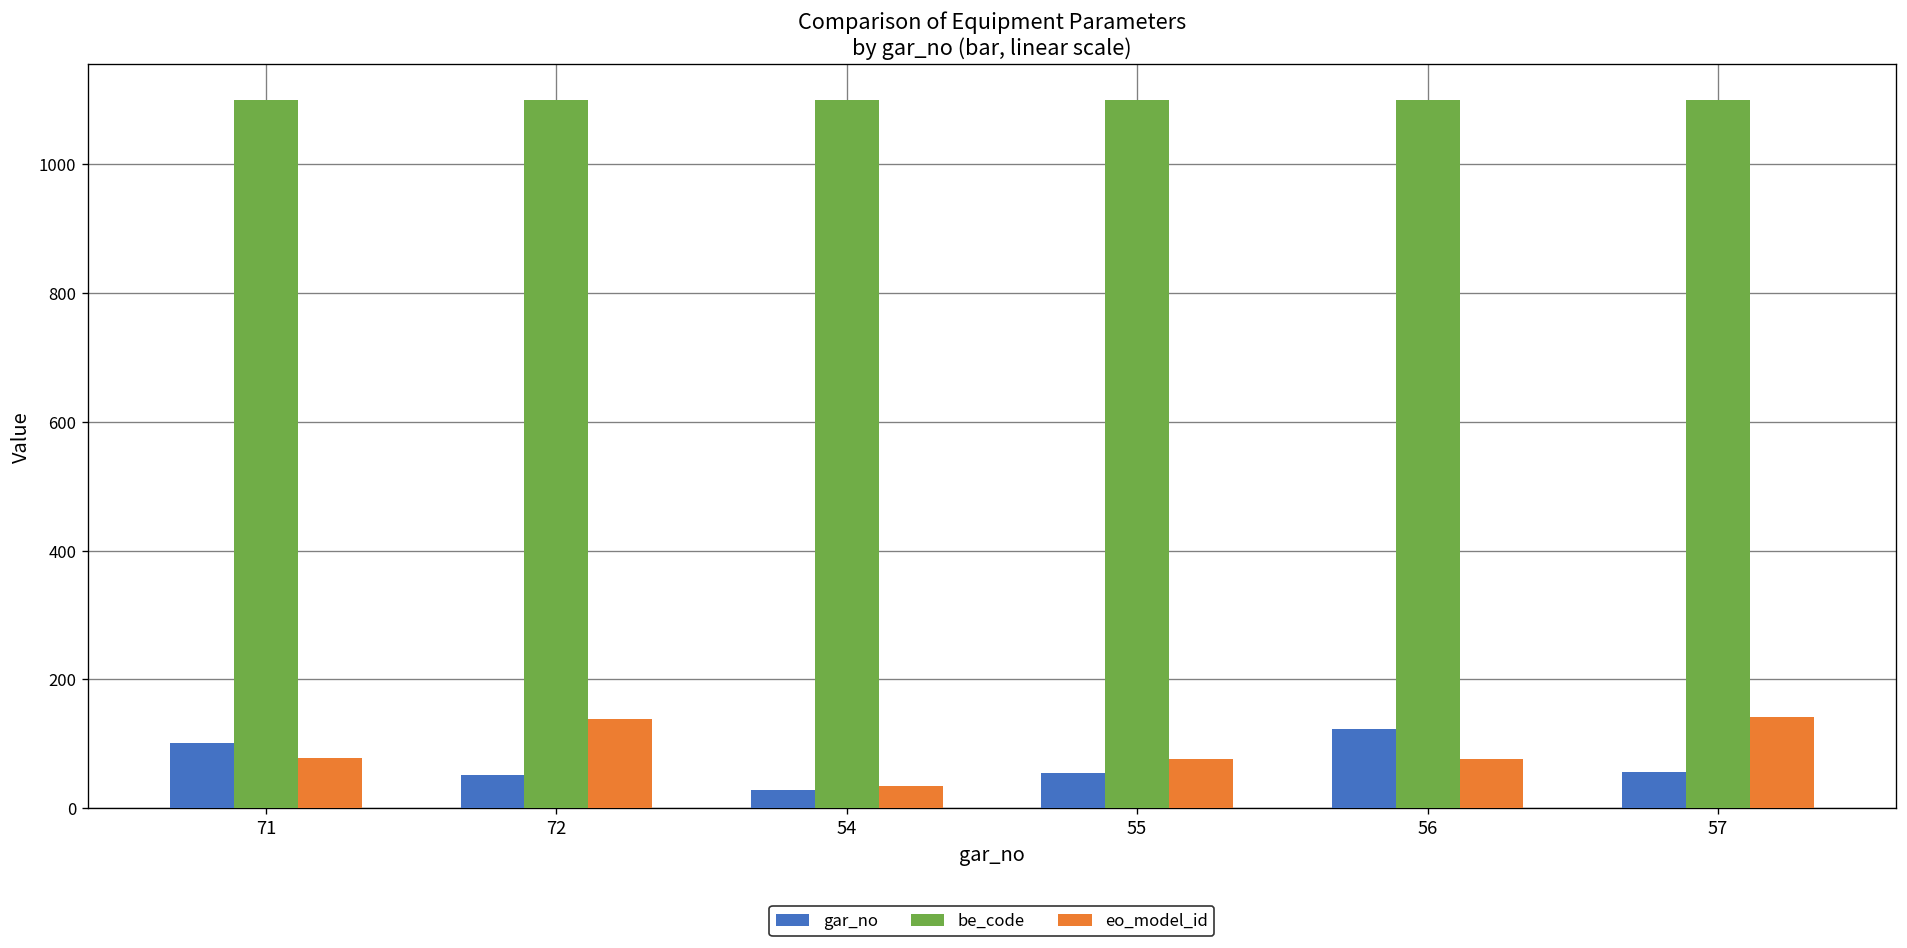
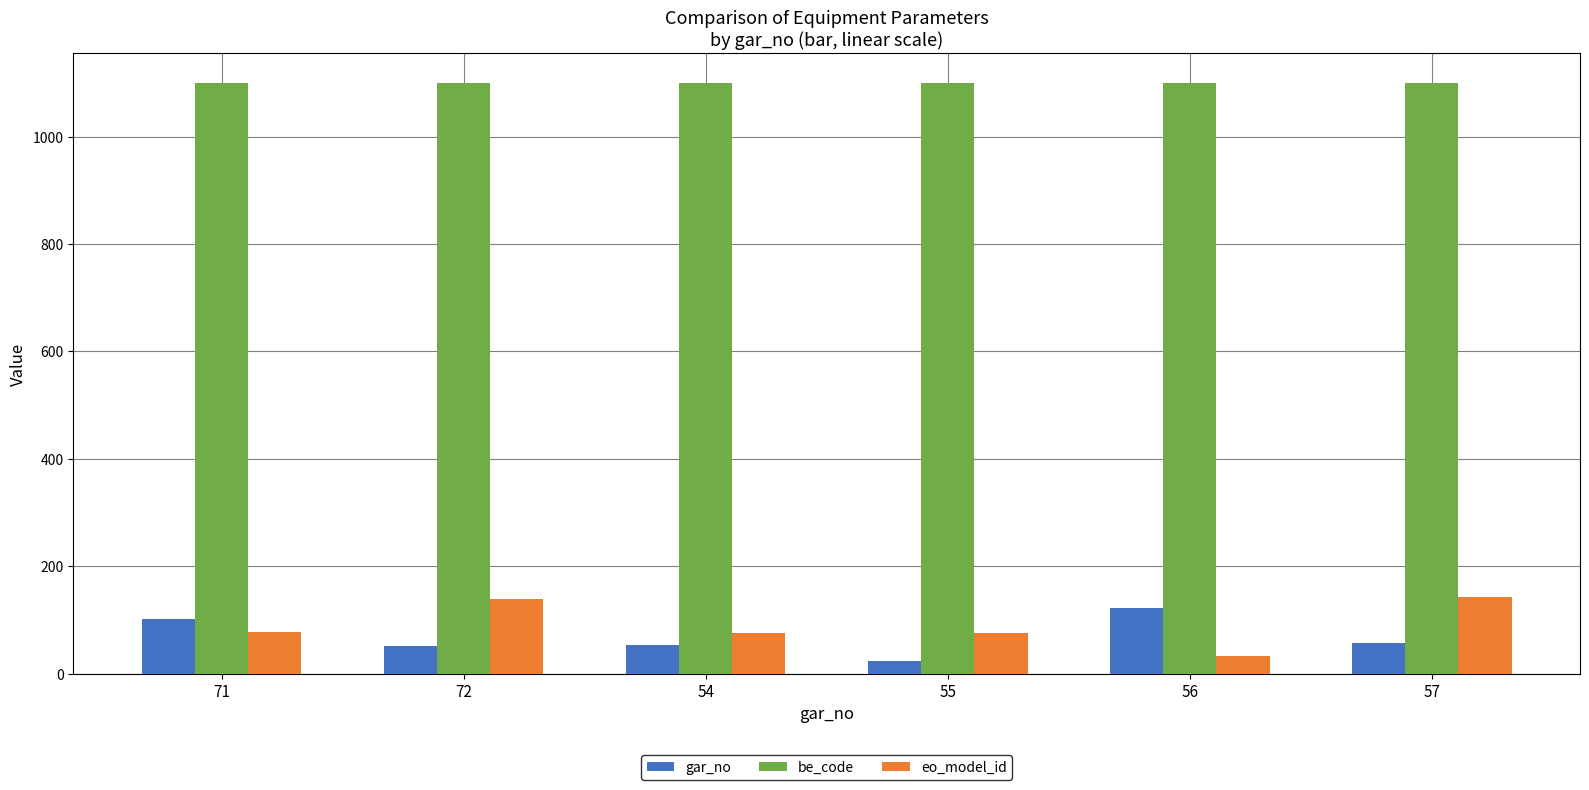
  {
    "gar_no": {
      "71": 100,
      "72": 50,
-     "54": 30,
-     "55": 60,
+     "54": 50,
+     "55": 20,
      "56": 120,
      "57": 60
    },
    "be_code": {
      "71": 1100,
      "72": 1100,
      "54": 1100,
      "55": 1100,
      "56": 1100,
      "57": 1100
    },
    "eo_model_id": {
      "71": 80,
      "72": 140,
-     "54": 30,
+     "54": 80,
      "55": 80,
-     "56": 80,
+     "56": 30,
      "57": 140
    }
  }
